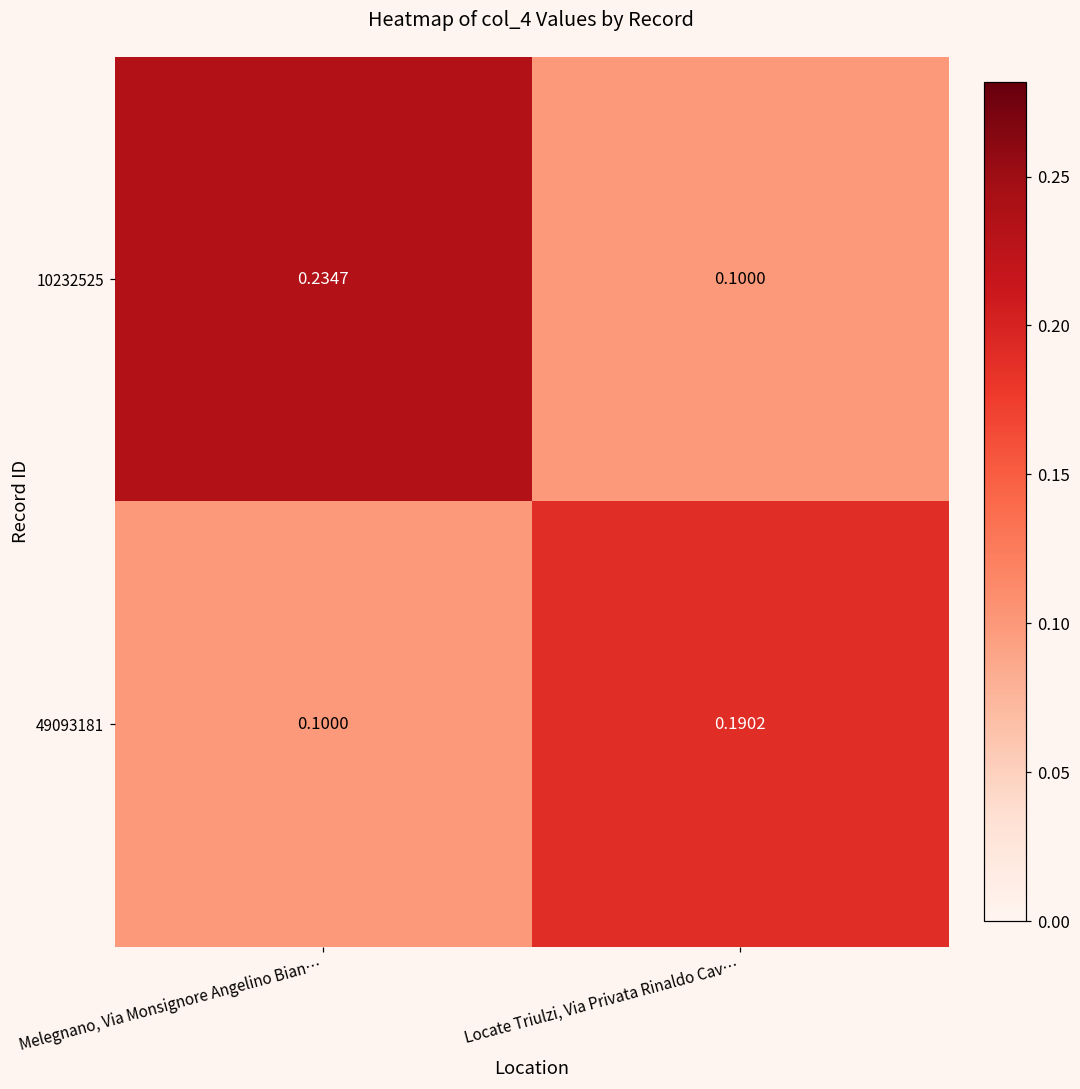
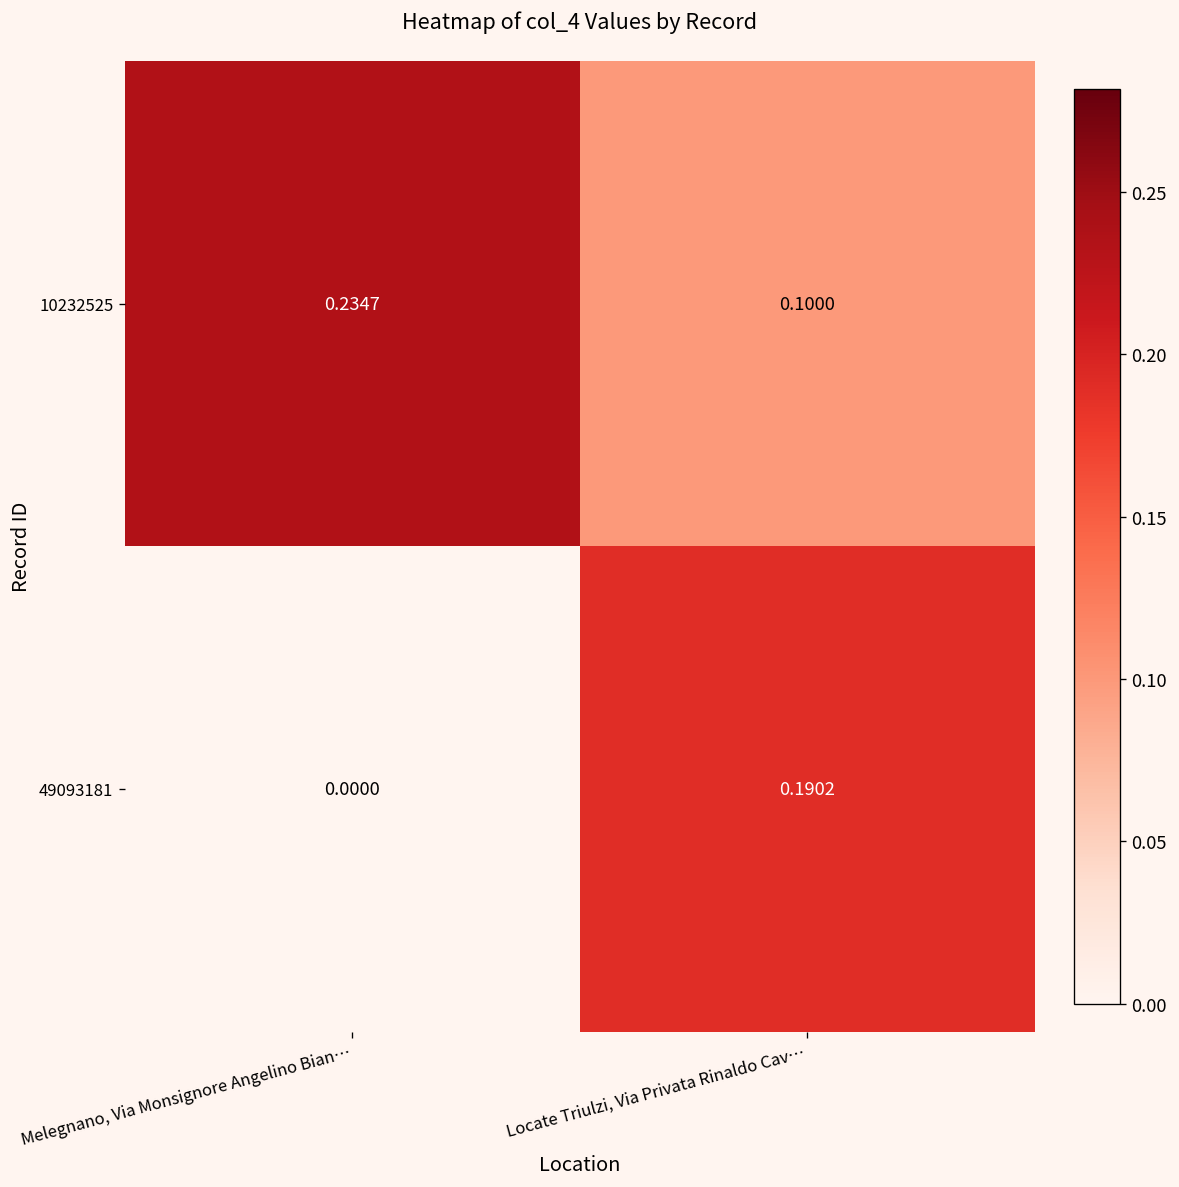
  {
    "10232525": {
      "Melegnano, Via Monsignore Angelino Bian…": 0.2347,
      "Locate Triulzi, Via Privata Rinaldo Cav…": 0.1000
    },
    "49093181": {
-     "Melegnano, Via Monsignore Angelino Bian…": 0.1000,
+     "Melegnano, Via Monsignore Angelino Bian…": 0.0000,
      "Locate Triulzi, Via Privata Rinaldo Cav…": 0.1902
    }
  }
